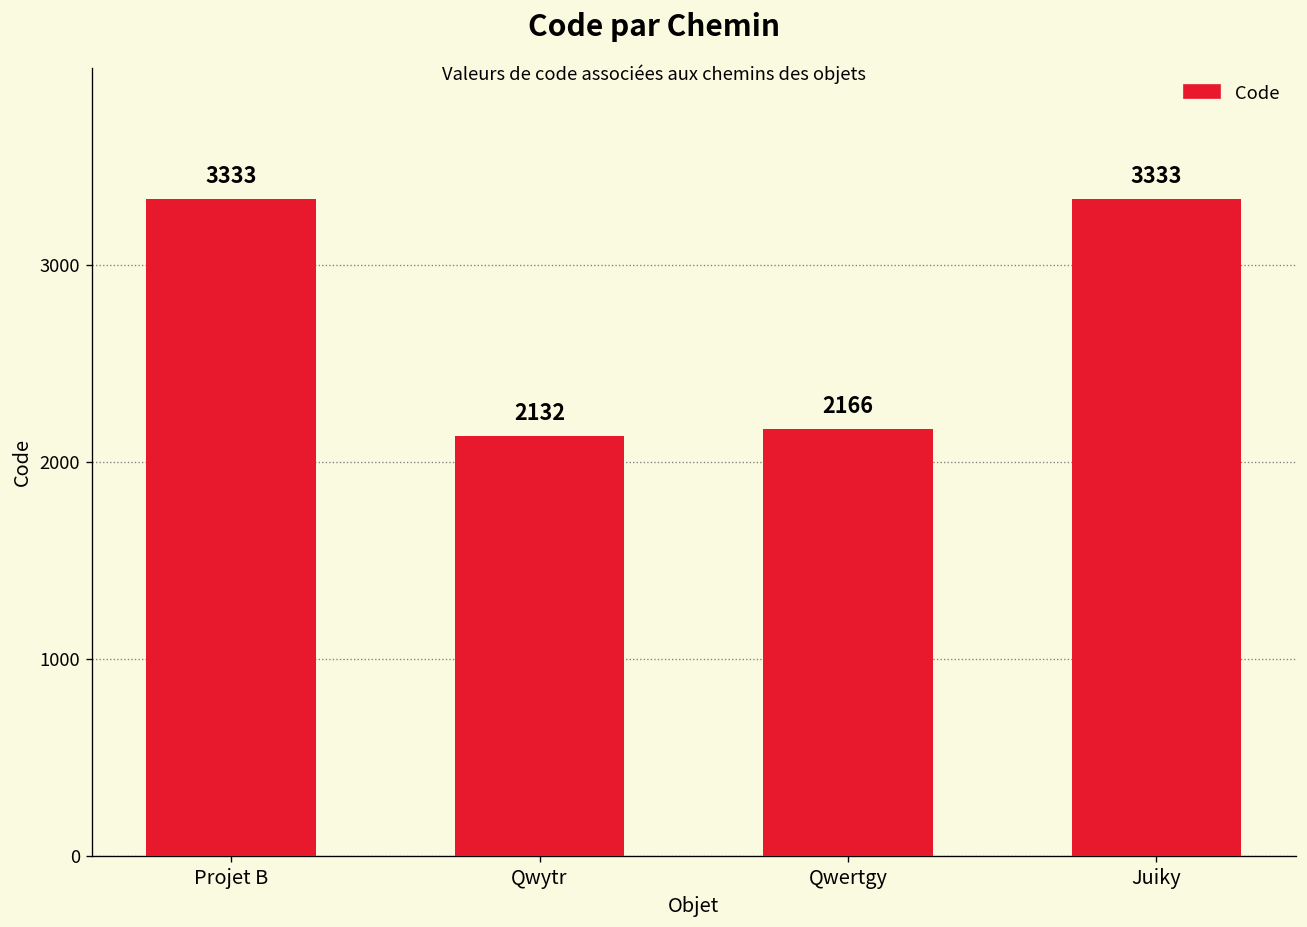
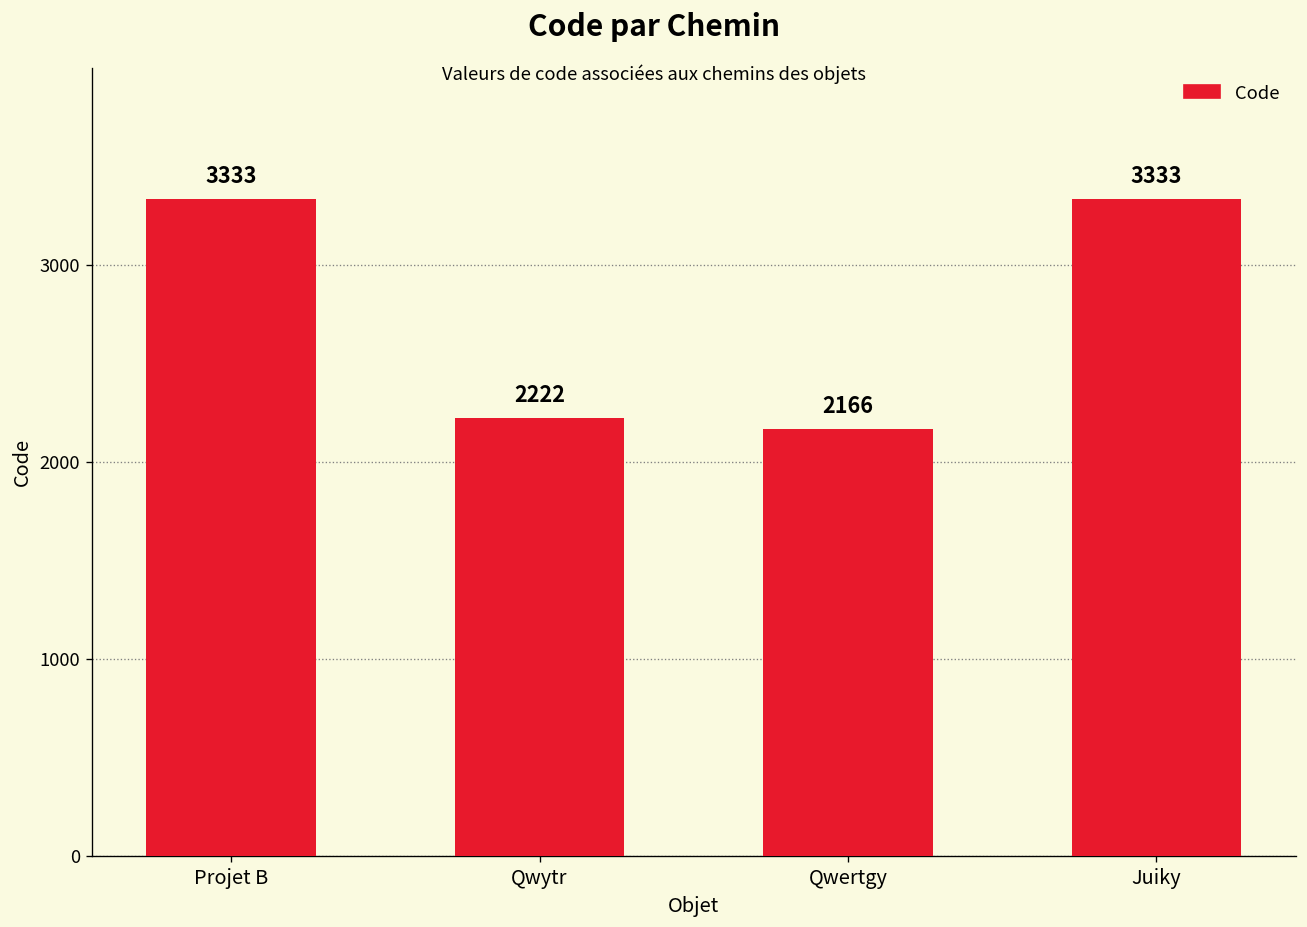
  {
    "Projet B": 3333,
-   "Qwytr": 2132,
+   "Qwytr": 2222,
    "Qwertgy": 2166,
    "Juiky": 3333
  }
